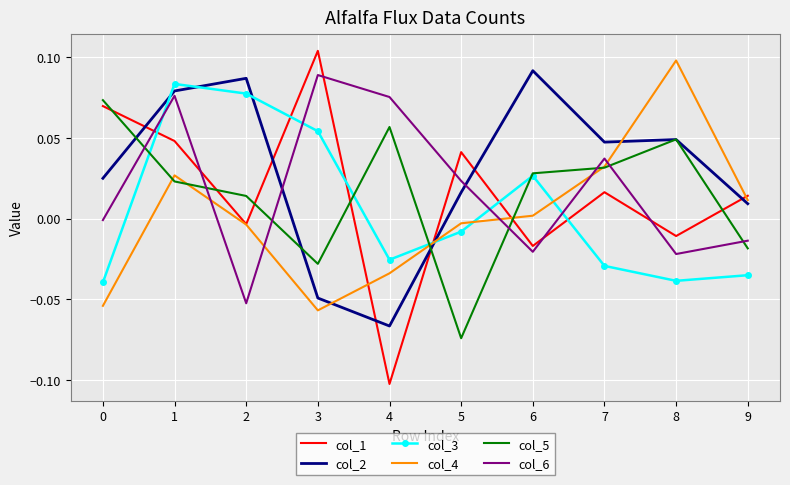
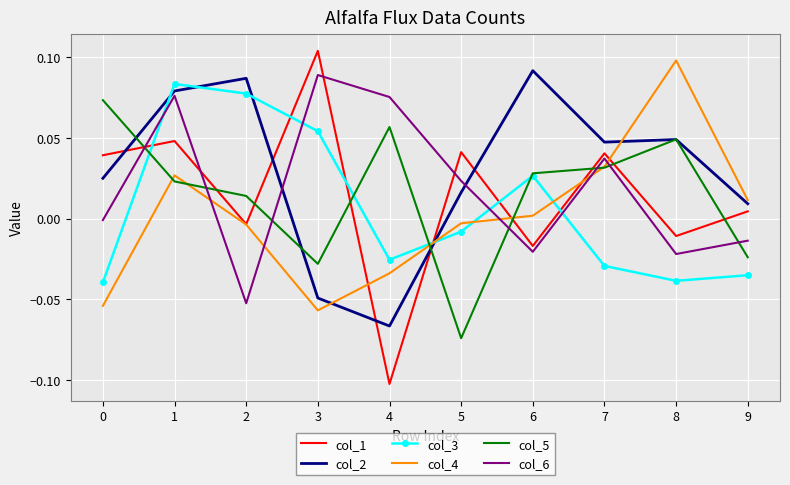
  {
    "col_1": {
-     "0": 0.070,
+     "0": 0.039,
      "1": 0.048,
      "3": 0.104,
      "4": -0.102,
      "5": 0.041,
      "6": -0.017,
-     "7": 0.016,
+     "7": 0.040,
      "8": -0.011,
-     "9": 0.014
+     "9": 0.004
    },
    "col_2": {
      "0": 0.025,
      "1": 0.079,
      "2": 0.087,
      "3": -0.049,
      "4": -0.066,
      "5": 0.016,
      "6": 0.091,
      "7": 0.047,
      "9": 0.009
    },
    "col_3": {
      "0": -0.040,
      "1": 0.083,
      "2": 0.077,
      "3": 0.054,
      "4": -0.025,
      "5": -0.008,
      "7": -0.029,
      "8": -0.039,
      "9": -0.035
    },
    "col_4": {
      "0": -0.054,
      "1": 0.027,
      "3": -0.057,
      "4": -0.034,
      "5": -0.003,
      "6": 0.002,
      "8": 0.098,
      "9": 0.011
    },
    "col_5": {
      "0": 0.073,
      "1": 0.023,
      "2": 0.014,
      "3": -0.028,
      "4": 0.057,
      "5": -0.074,
-     "9": -0.018
+     "9": -0.024
    },
    "col_6": {
      "0": -0.001,
      "1": 0.076,
      "2": -0.052,
      "3": 0.089,
      "4": 0.075,
      "5": 0.023,
      "6": -0.021,
      "7": 0.037,
      "8": -0.022,
      "9": -0.014
    }
  }
